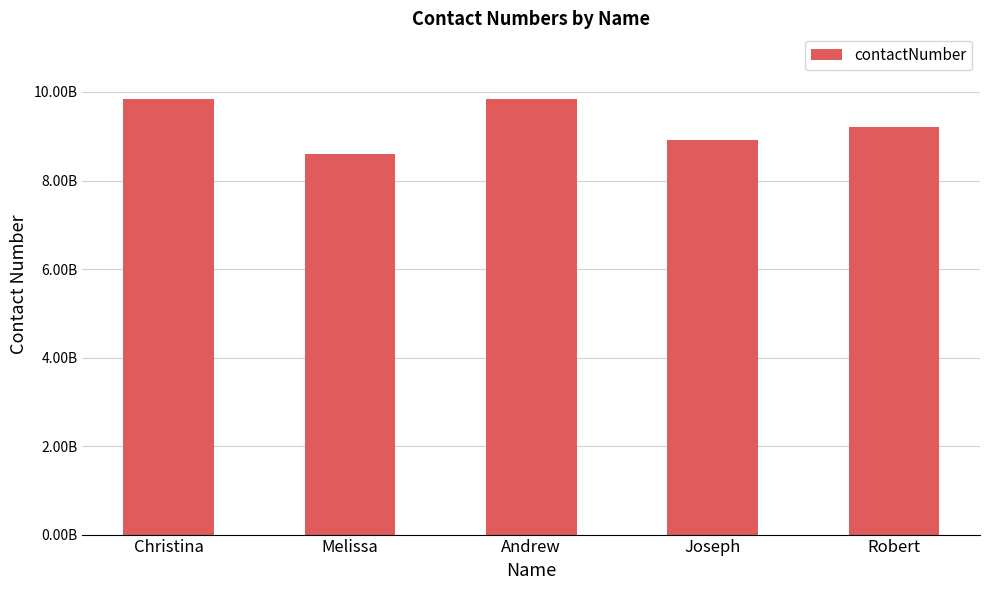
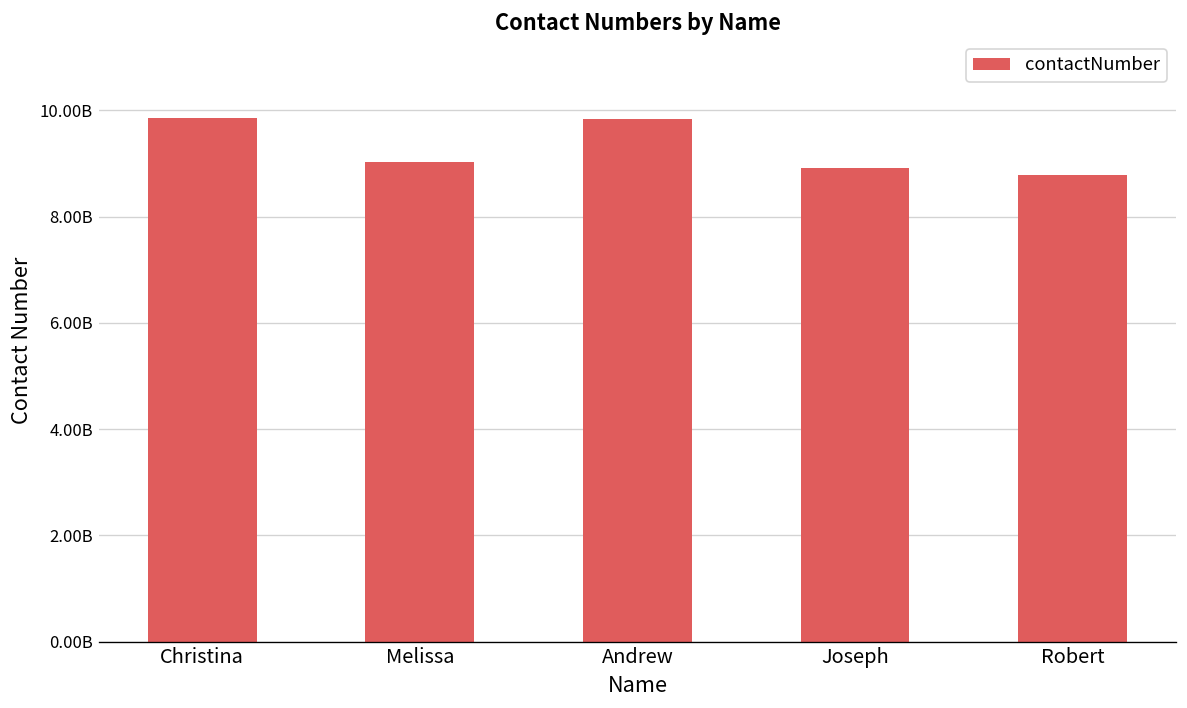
  {
    "Christina": 9800000000,
-   "Melissa": 8600000000,
+   "Melissa": 9000000000,
    "Andrew": 9800000000,
    "Joseph": 8900000000,
-   "Robert": 9200000000
+   "Robert": 8800000000
  }
